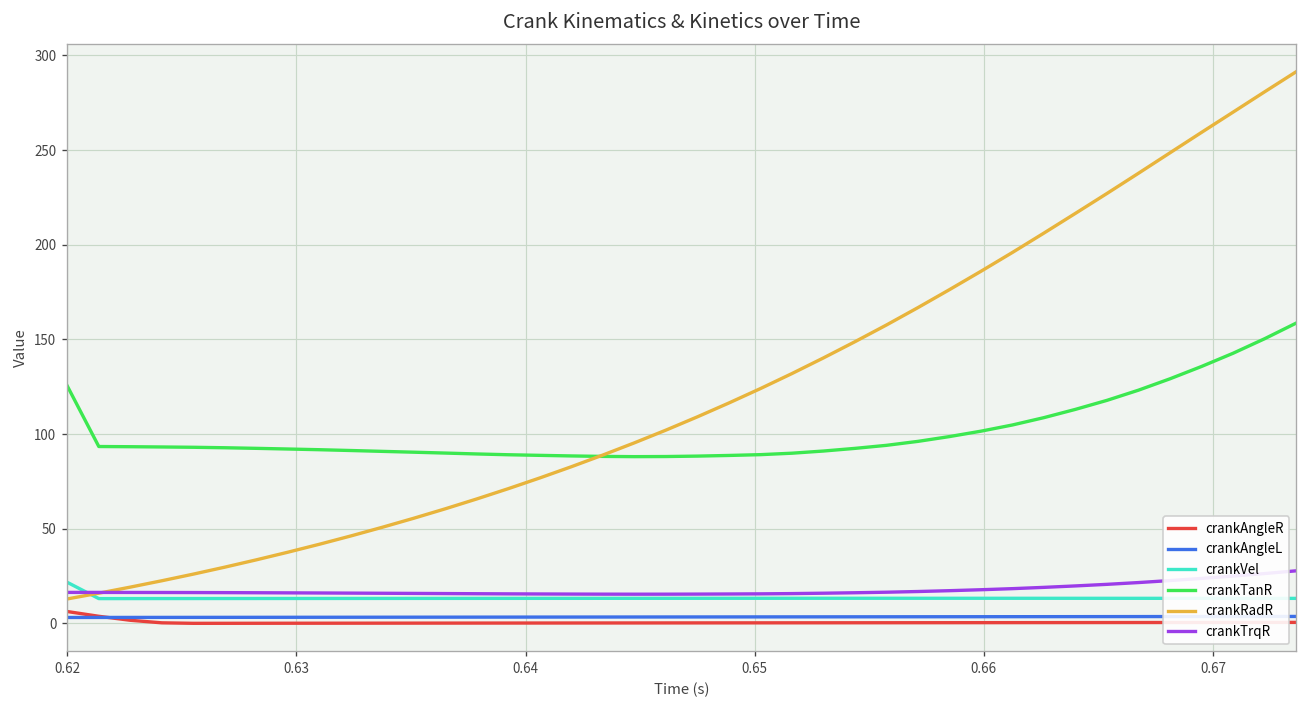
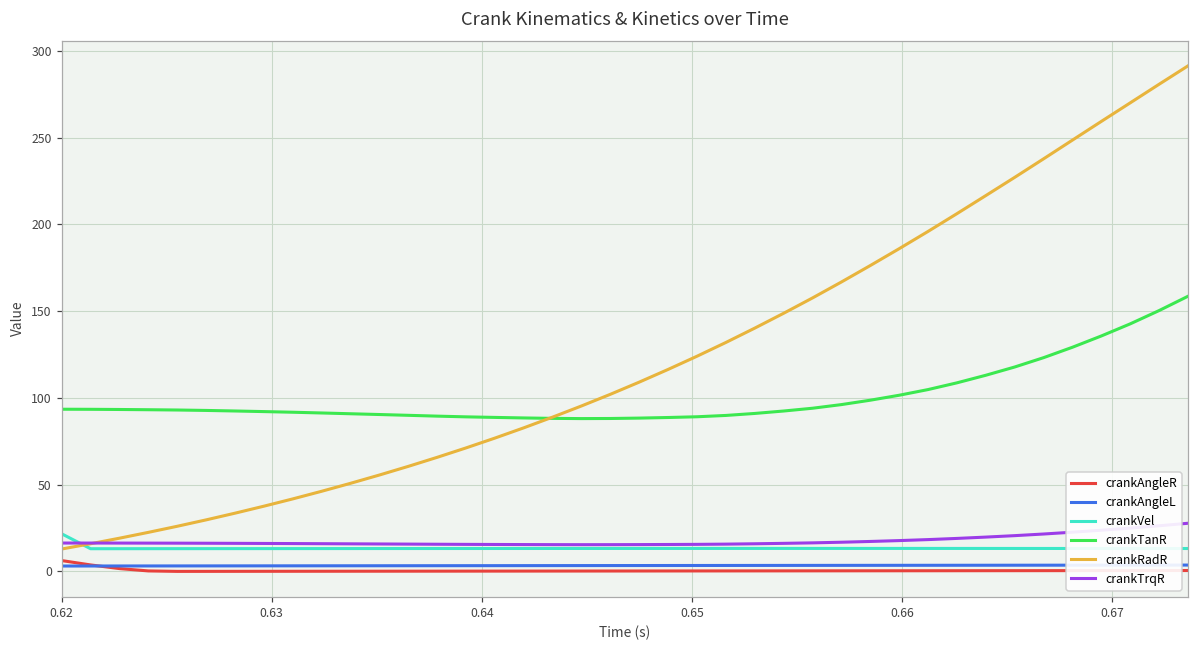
  {
    "crankAngleR": {
      "0.62": 6
    },
    "crankAngleL": {
      "0.62": 3
    },
    "crankVel": {
      "0.62": 22
    },
    "crankTanR": {
-     "0.62": 125
+     "0.62": 93
    },
    "crankRadR": {
      "0.62": 13
    },
    "crankTrqR": {
      "0.62": 16
    }
  }
